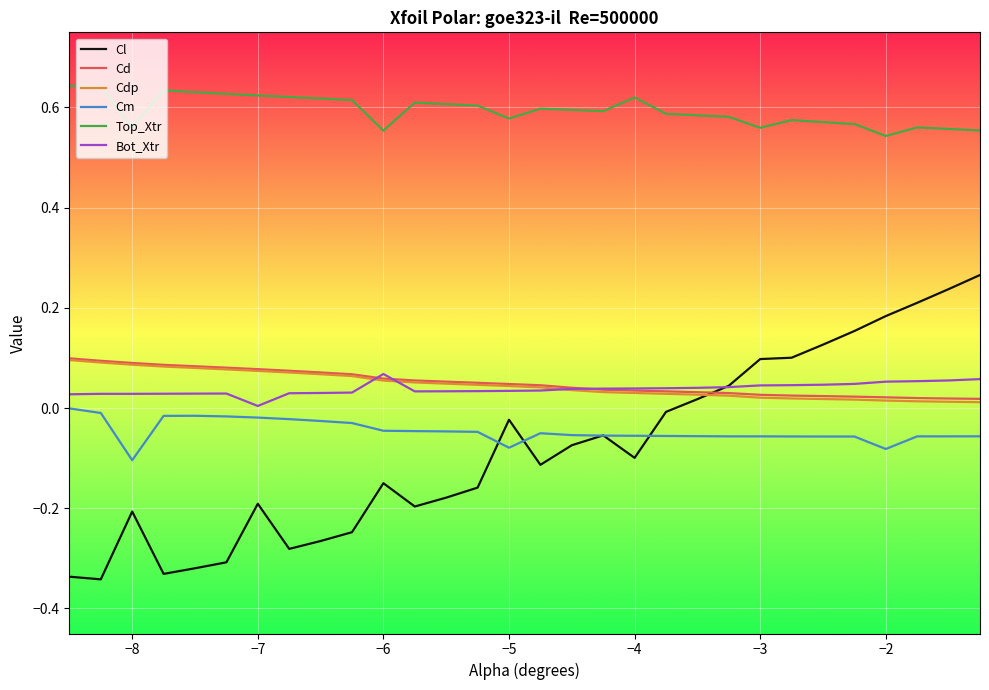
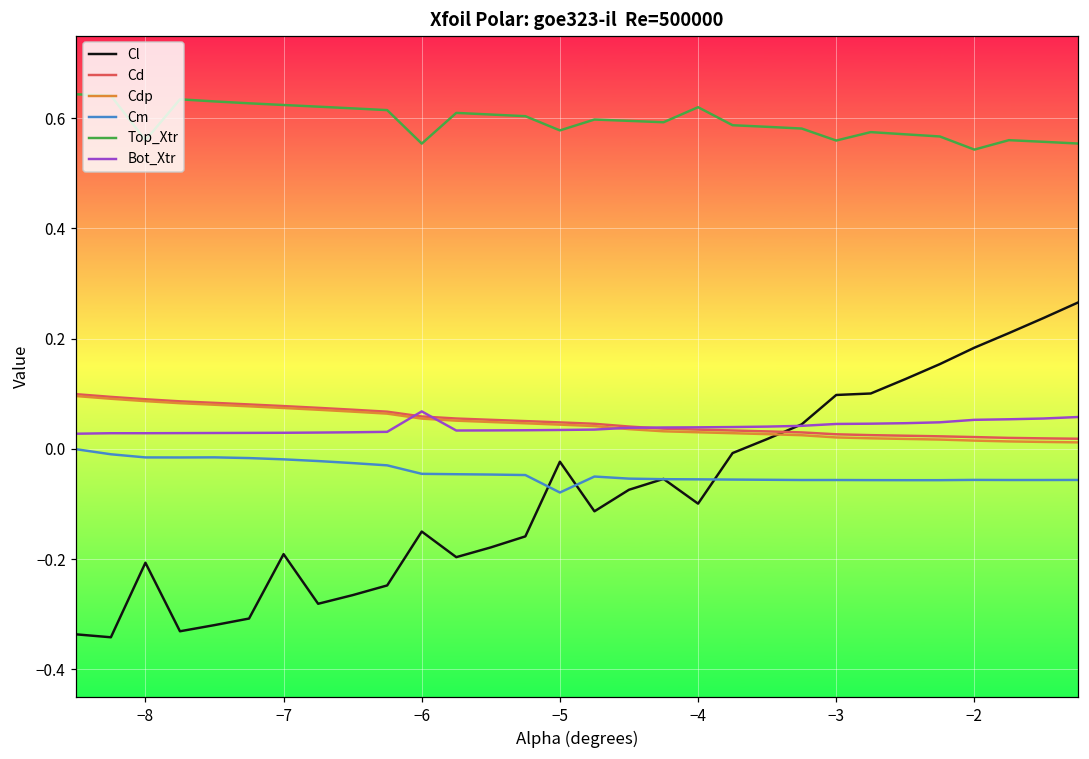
  {
    "Cl": {
      "−8": -0.21,
      "−7": -0.19,
      "−6": -0.15,
      "−5": -0.02,
      "−4": -0.10,
      "−3": 0.10,
      "−2": 0.18
    },
    "Cd": {
      "−3": 0.03,
      "−2": 0.02
    },
    "Cdp": {
      "−3": 0.02,
      "−2": 0.01
    },
    "Cm": {
-     "−8": -0.10,
+     "−8": -0.02,
      "−7": -0.02,
      "−6": -0.05,
      "−5": -0.08,
      "−4": -0.06,
      "−3": -0.06,
-     "−2": -0.08
+     "−2": -0.06
    },
    "Top_Xtr": {
      "−7": 0.62,
      "−6": 0.55,
      "−5": 0.58,
      "−4": 0.62,
      "−3": 0.56,
      "−2": 0.54
    },
    "Bot_Xtr": {
      "−8": 0.03,
-     "−7": 0.00,
+     "−7": 0.03,
      "−6": 0.07,
      "−5": 0.03,
      "−3": 0.05,
      "−2": 0.05
    }
  }
